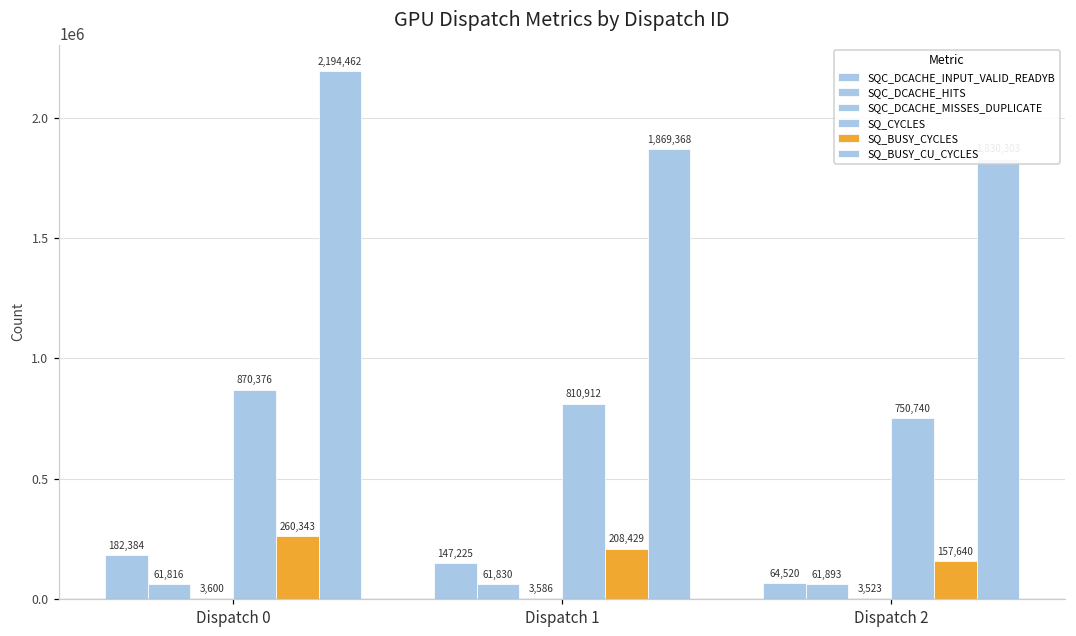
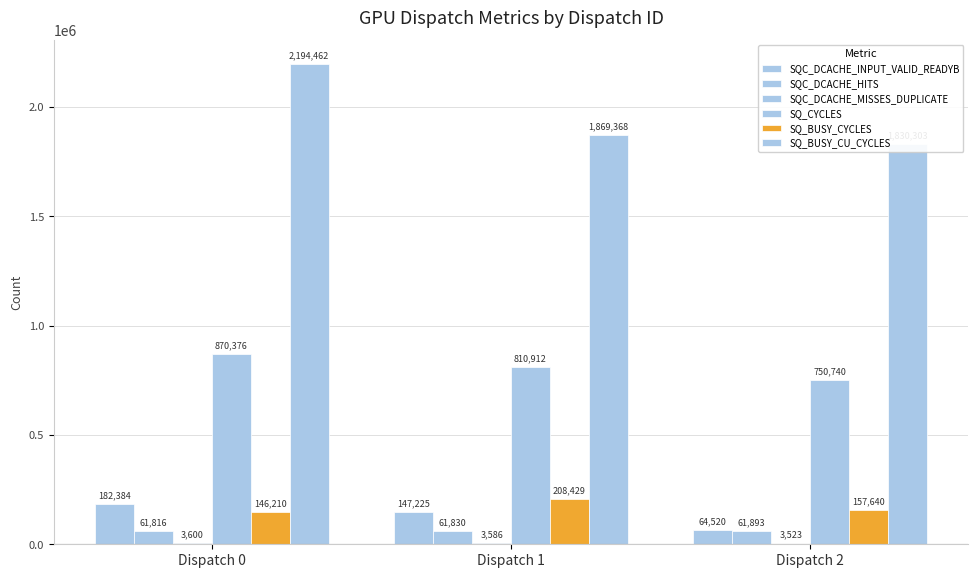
  {
    "SQ_BUSY_CYCLES": {
-     "Dispatch 0": "260,343",
+     "Dispatch 0": "146,210",
      "Dispatch 1": "208,429",
      "Dispatch 2": "157,640"
    }
  }
